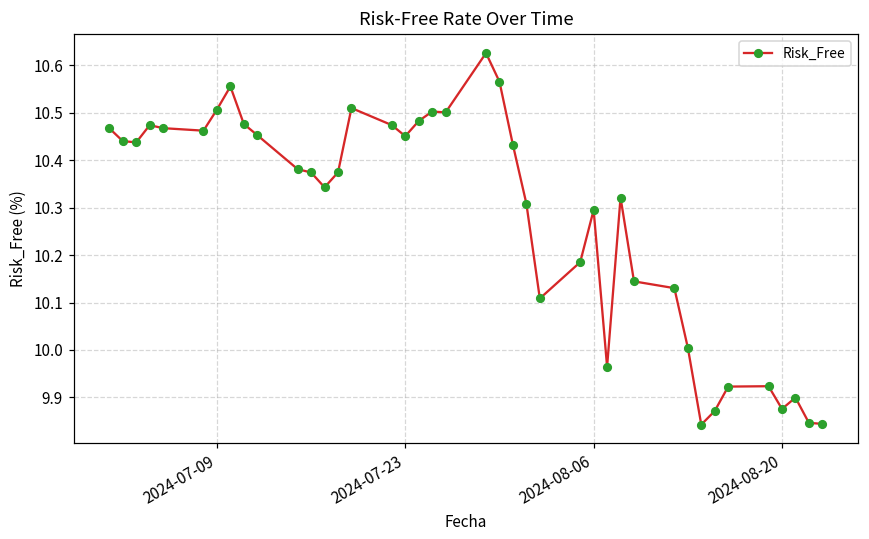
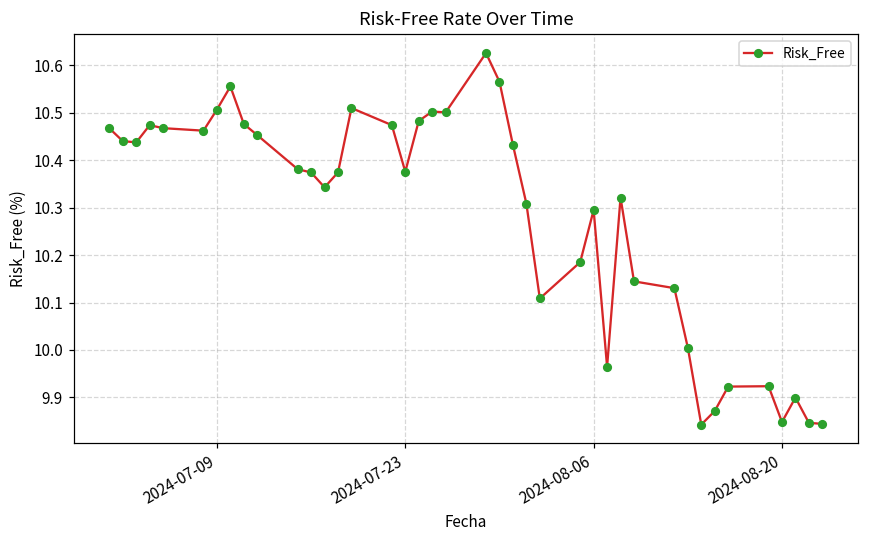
  {
    "2024-07-09": 10.51,
-   "2024-07-23": 10.45,
+   "2024-07-23": 10.38,
    "2024-08-06": 10.30,
-   "2024-08-20": 9.88
+   "2024-08-20": 9.85
  }
